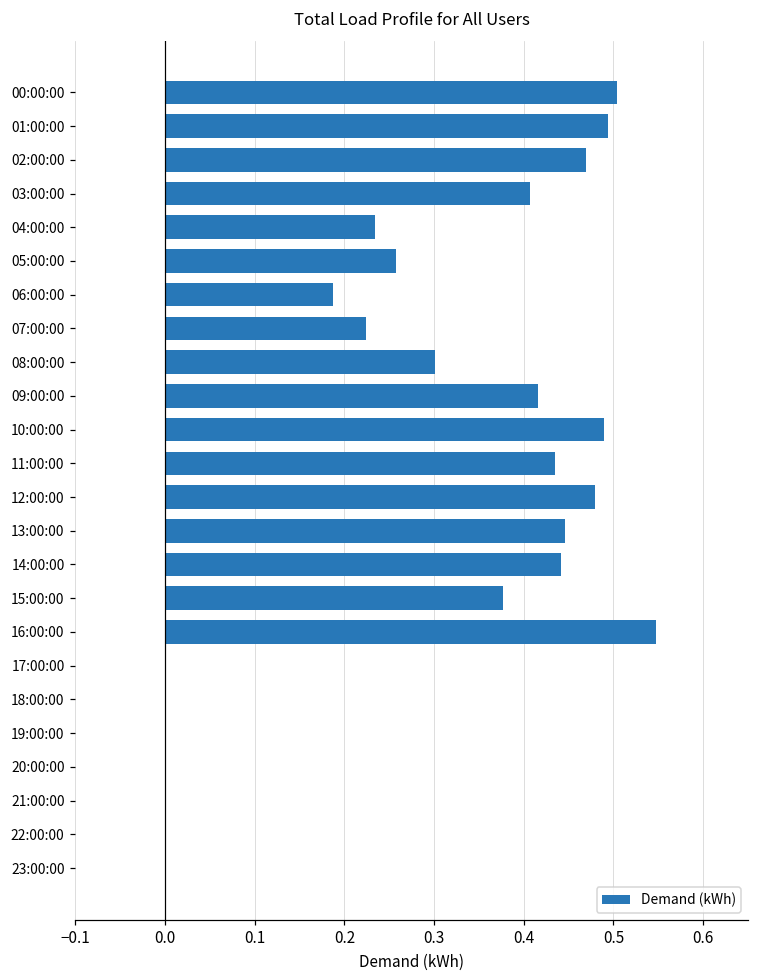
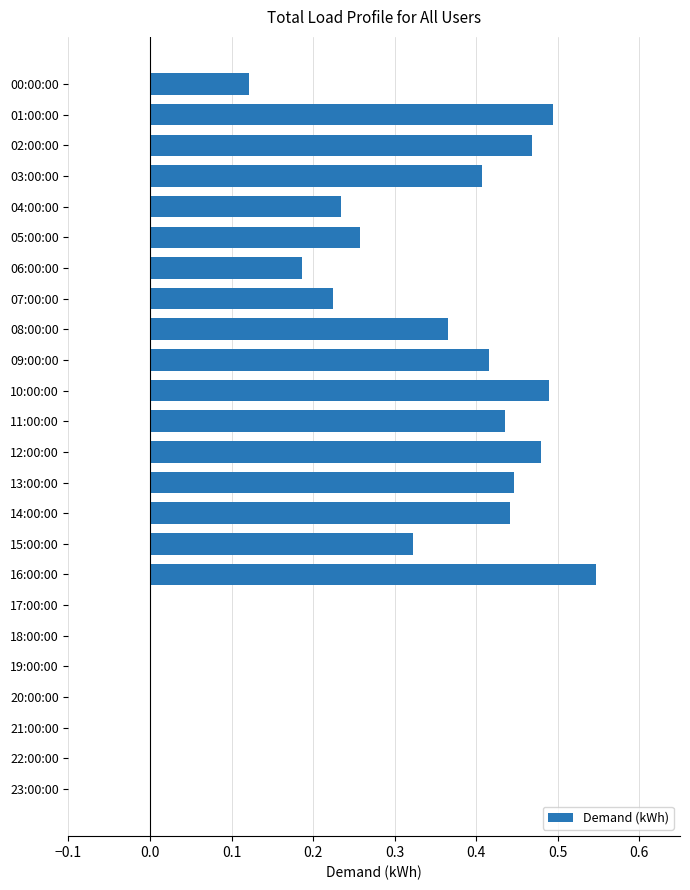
  {
-   "00:00:00": 0.50,
+   "00:00:00": 0.12,
    "01:00:00": 0.49,
    "02:00:00": 0.47,
    "03:00:00": 0.41,
    "04:00:00": 0.23,
    "05:00:00": 0.26,
    "06:00:00": 0.19,
    "07:00:00": 0.22,
-   "08:00:00": 0.30,
+   "08:00:00": 0.36,
    "09:00:00": 0.42,
    "10:00:00": 0.49,
    "11:00:00": 0.44,
    "12:00:00": 0.48,
    "13:00:00": 0.45,
    "14:00:00": 0.44,
-   "15:00:00": 0.38,
+   "15:00:00": 0.32,
    "16:00:00": 0.55,
    "17:00:00": 0.00,
    "18:00:00": 0.00,
    "19:00:00": 0.00,
    "20:00:00": 0.00,
    "21:00:00": 0.00,
    "22:00:00": 0.00,
    "23:00:00": 0.00
  }
